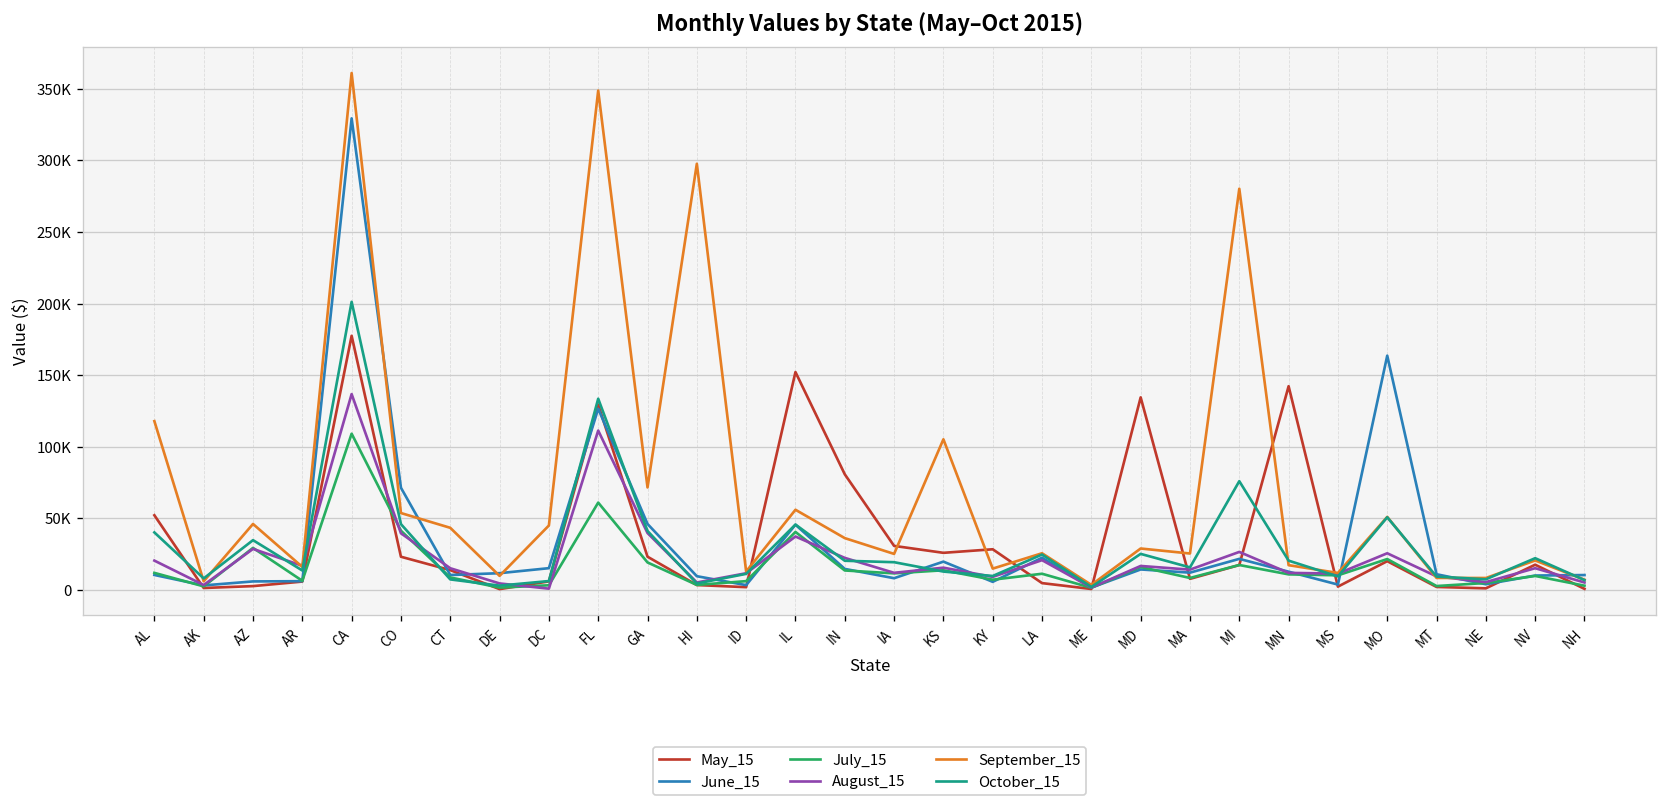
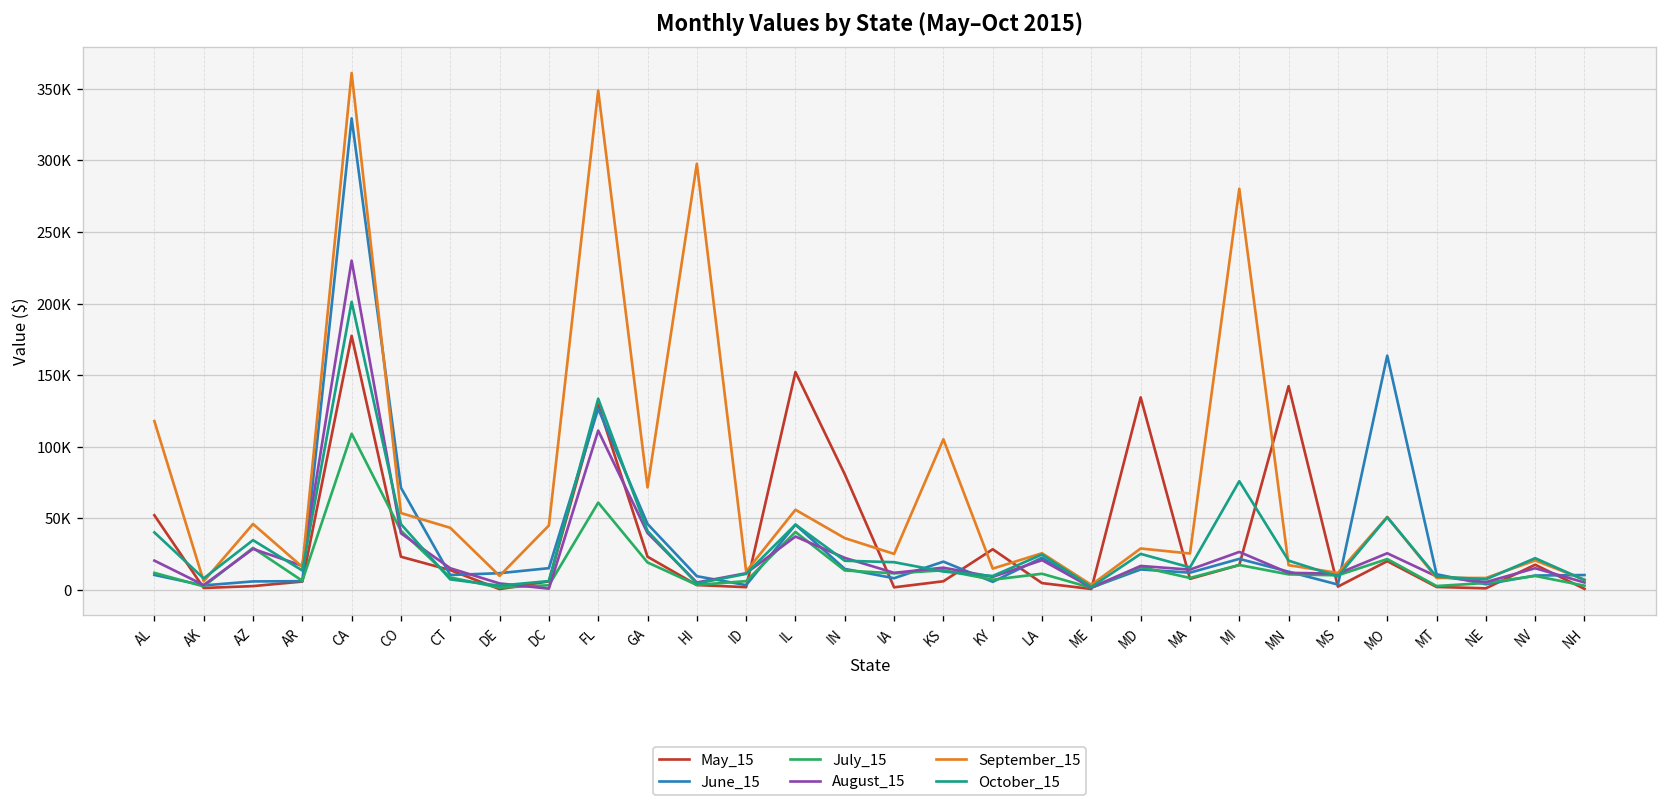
  {
    "May_15": {
      "AL": 52000,
      "AZ": 3000,
      "CA": 177000,
      "CO": 23000,
      "FL": 129000,
      "GA": 23000,
      "IL": 152000,
      "IN": 81000,
-     "IA": 31000,
-     "KS": 26000,
+     "IA": 2000,
+     "KS": 6000,
      "KY": 28000,
      "LA": 5000,
      "MD": 134000,
      "MN": 142000,
      "NE": 1000,
      "NV": 18000,
      "NH": 1000
    },
    "June_15": {
      "AZ": 6000,
      "CA": 329000,
      "CO": 71000,
      "DC": 15000,
      "FL": 127000,
      "GA": 46000,
      "HI": 10000,
      "IA": 8000,
      "KS": 20000,
      "MI": 22000,
      "MO": 164000,
      "NH": 10000
    },
    "August_15": {
      "AL": 21000,
-     "CA": 137000,
+     "CA": 230000,
      "DC": 1000,
      "FL": 111000,
      "IL": 37000,
      "MI": 27000,
      "MO": 26000,
      "NV": 15000
    },
    "September_15": {
      "AL": 118000,
      "AZ": 46000,
      "CA": 361000,
      "CO": 54000,
      "CT": 43000,
      "DC": 45000,
      "FL": 349000,
      "GA": 72000,
      "HI": 298000,
      "IL": 56000,
      "IN": 36000,
      "IA": 25000,
      "KS": 105000,
      "KY": 15000,
      "MD": 29000,
      "MA": 25000,
      "MI": 280000,
      "MN": 17000
    }
  }
